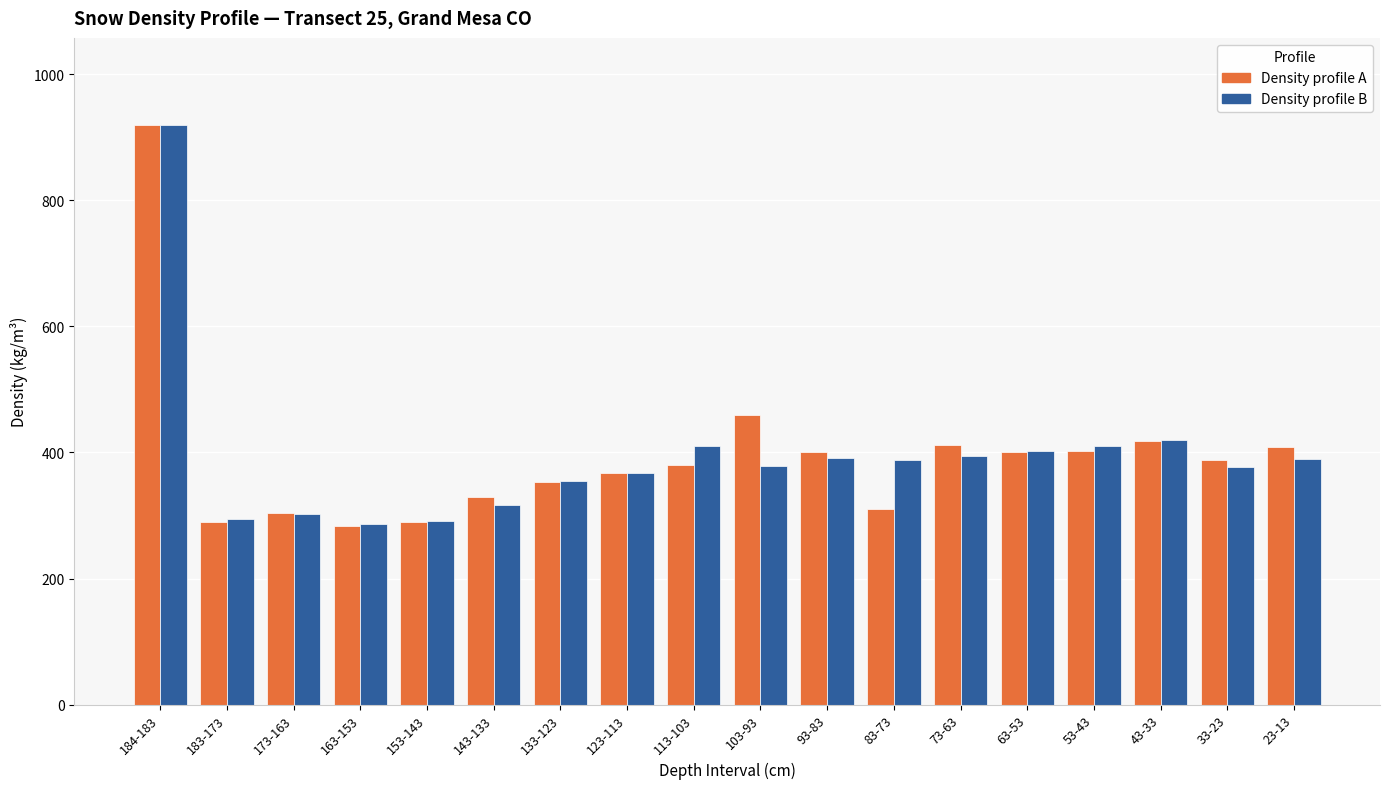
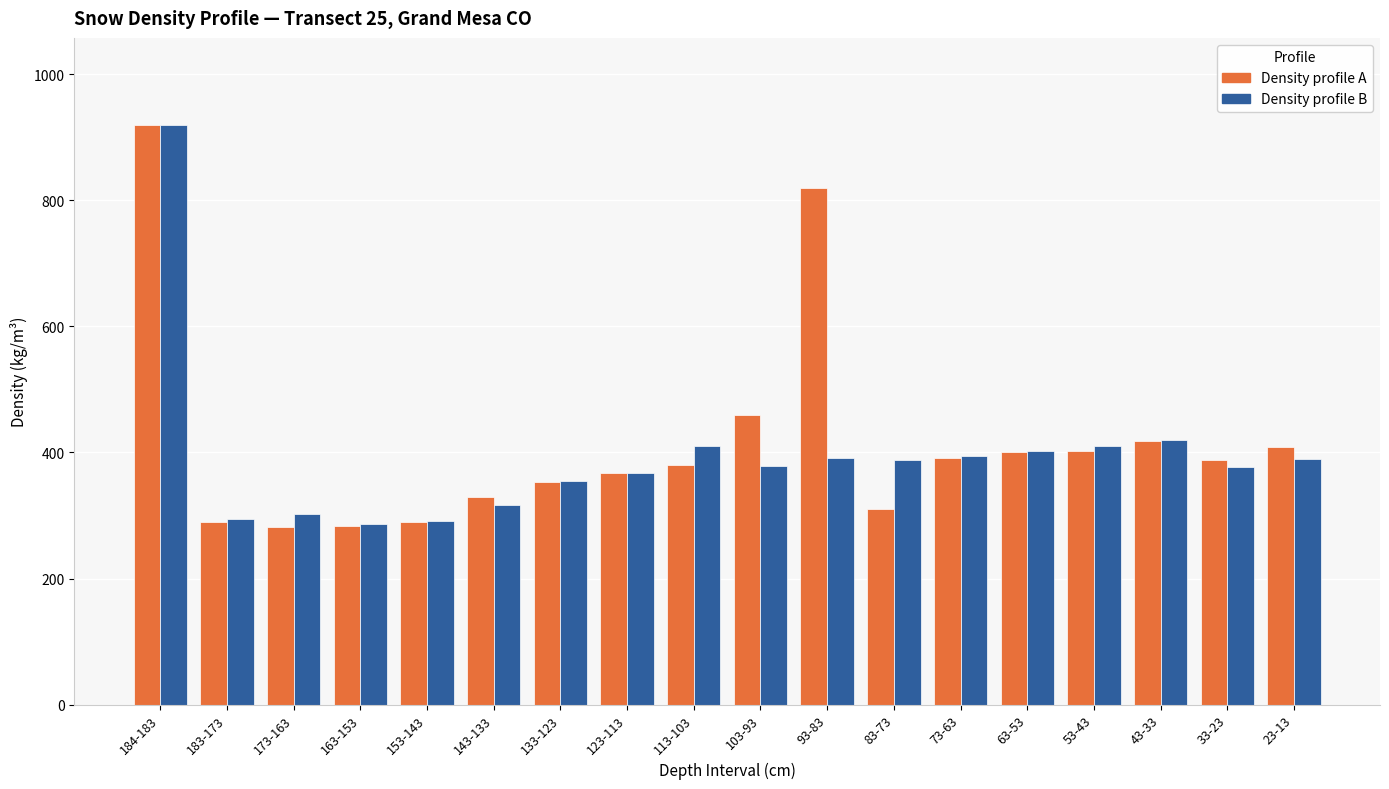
  {
    "Density profile A": {
      "184-183": 920,
      "183-173": 290,
-     "173-163": 300,
+     "173-163": 280,
      "163-153": 280,
      "153-143": 290,
      "143-133": 330,
      "133-123": 350,
      "123-113": 370,
      "113-103": 380,
      "103-93": 460,
-     "93-83": 400,
+     "93-83": 820,
      "83-73": 310,
-     "73-63": 410,
+     "73-63": 390,
      "63-53": 400,
      "53-43": 400,
      "43-33": 420,
      "33-23": 390,
      "23-13": 410
    },
    "Density profile B": {
      "184-183": 920,
      "183-173": 300,
      "173-163": 300,
      "163-153": 290,
      "153-143": 290,
      "143-133": 320,
      "133-123": 360,
      "123-113": 370,
      "113-103": 410,
      "103-93": 380,
      "93-83": 390,
      "83-73": 390,
      "73-63": 390,
      "63-53": 400,
      "53-43": 410,
      "43-33": 420,
      "33-23": 380,
      "23-13": 390
    }
  }
